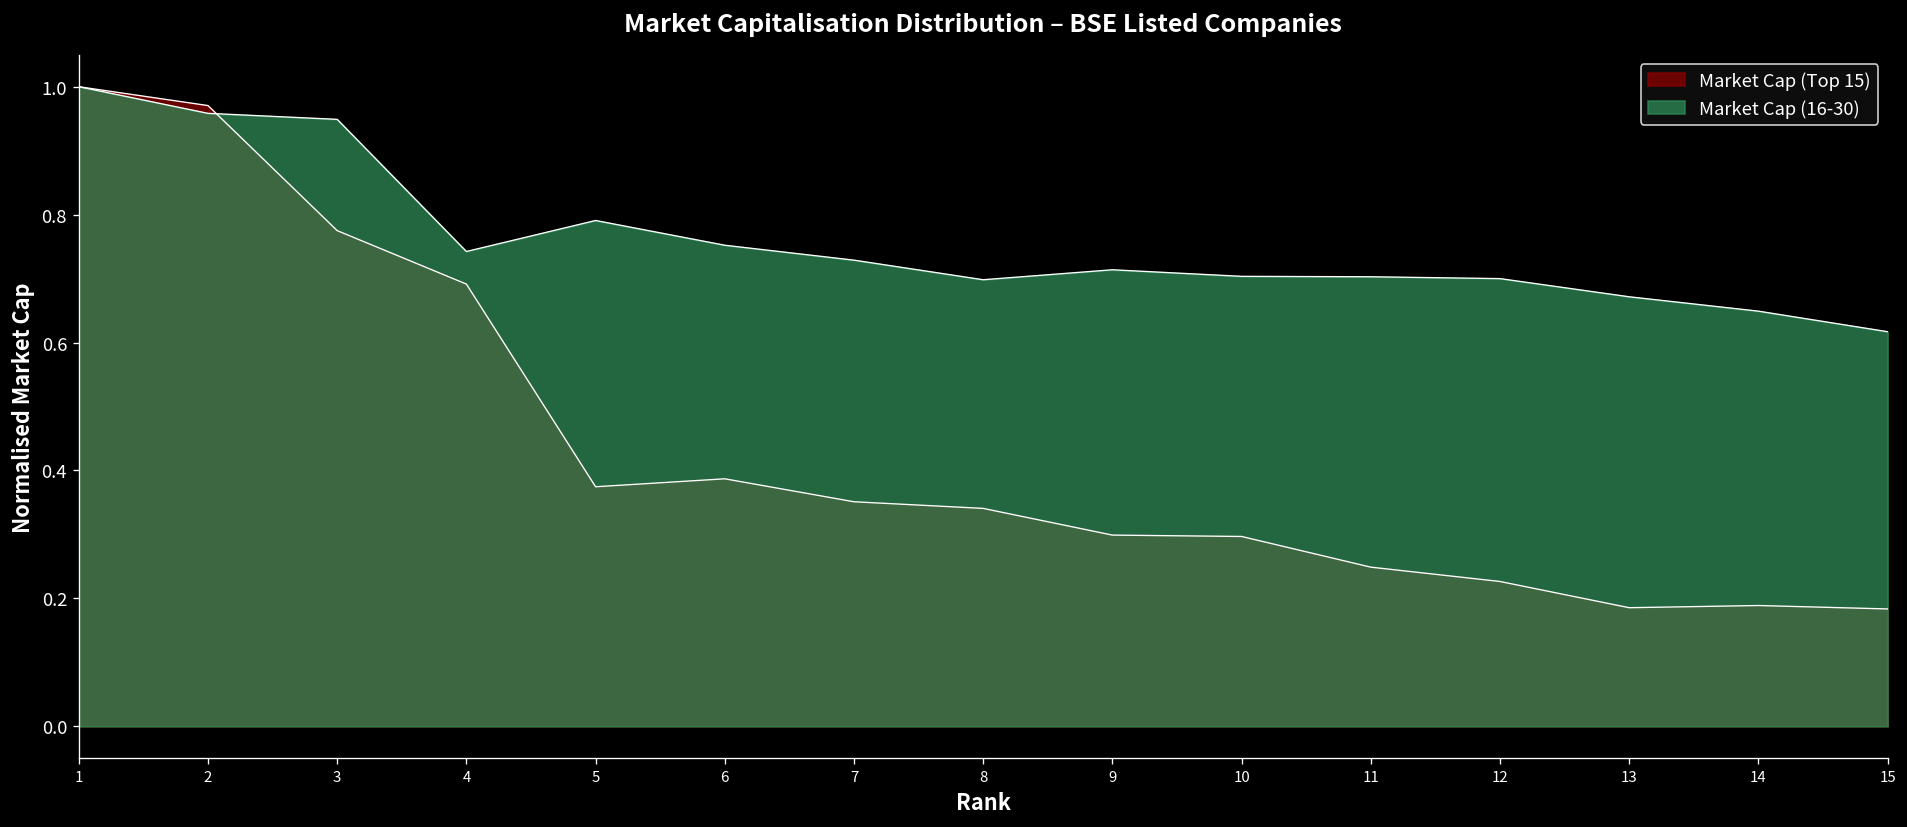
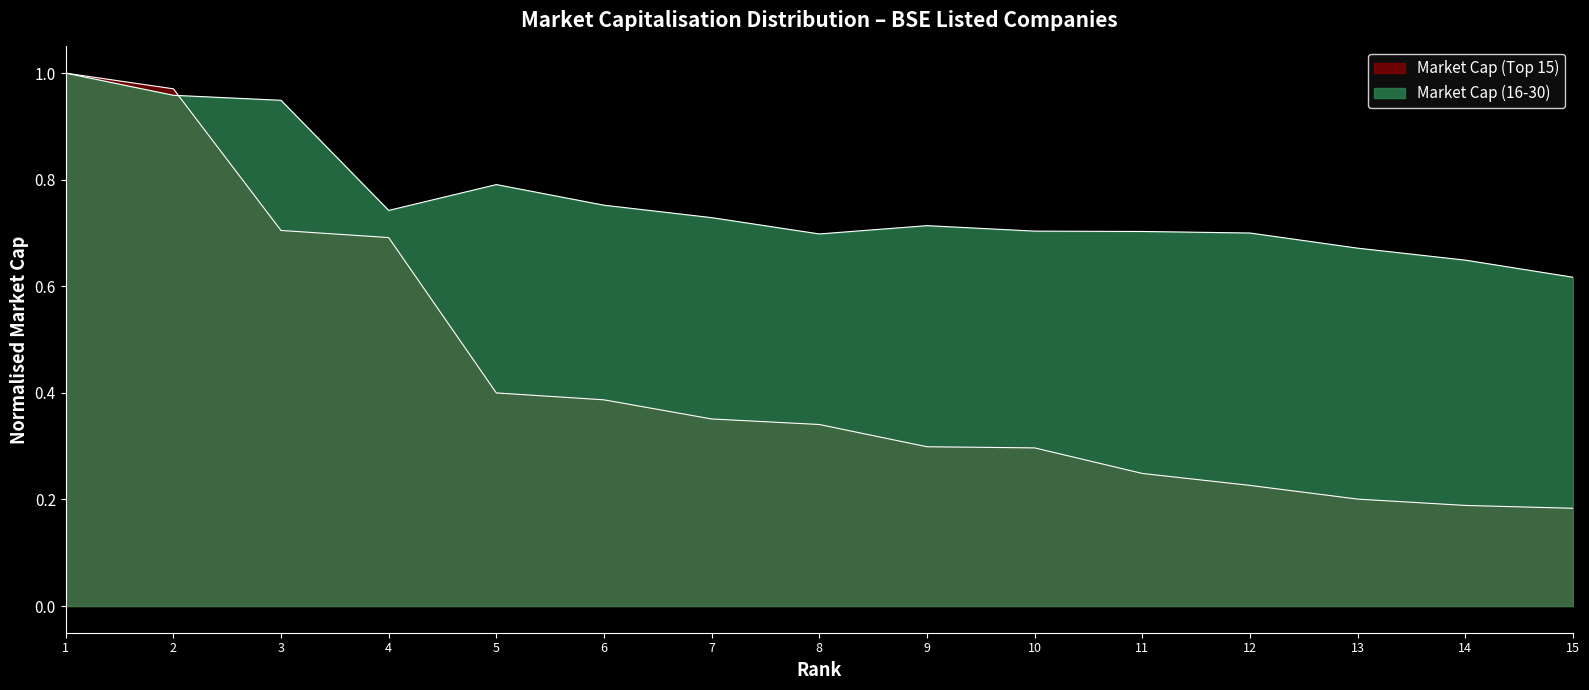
  {
    "Market Cap (Top 15)": {
      "2": 0.97,
-     "3": 0.77,
+     "3": 0.70,
      "4": 0.69,
-     "5": 0.37,
+     "5": 0.40,
      "6": 0.39,
      "7": 0.35,
      "8": 0.34,
      "9": 0.30,
      "10": 0.30,
      "11": 0.25,
      "12": 0.23,
-     "13": 0.19,
+     "13": 0.20,
      "14": 0.19,
      "15": 0.18
    },
    "Market Cap (16-30)": {
      "2": 0.96,
      "3": 0.95,
      "4": 0.74,
      "5": 0.79,
      "6": 0.75,
      "7": 0.73,
      "8": 0.70,
      "9": 0.71,
      "10": 0.70,
      "11": 0.70,
      "12": 0.70,
      "13": 0.67,
      "14": 0.65,
      "15": 0.62
    }
  }
